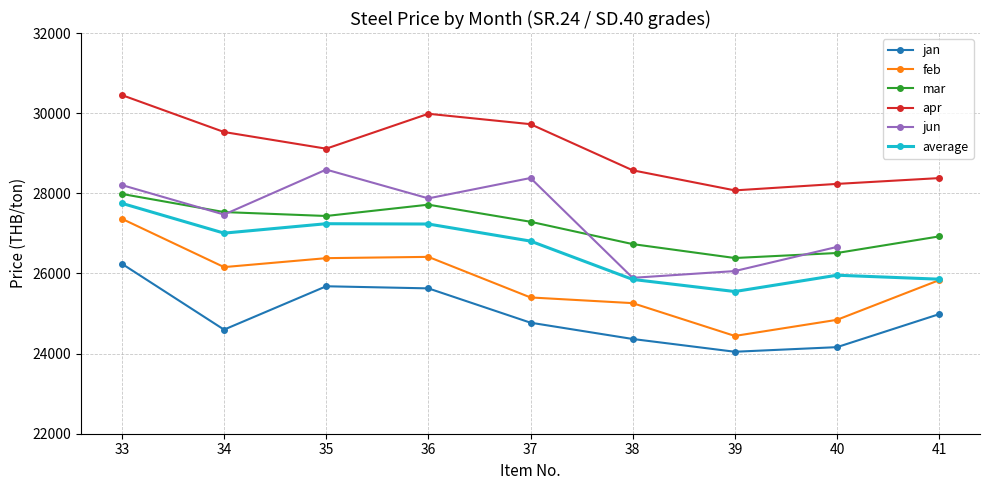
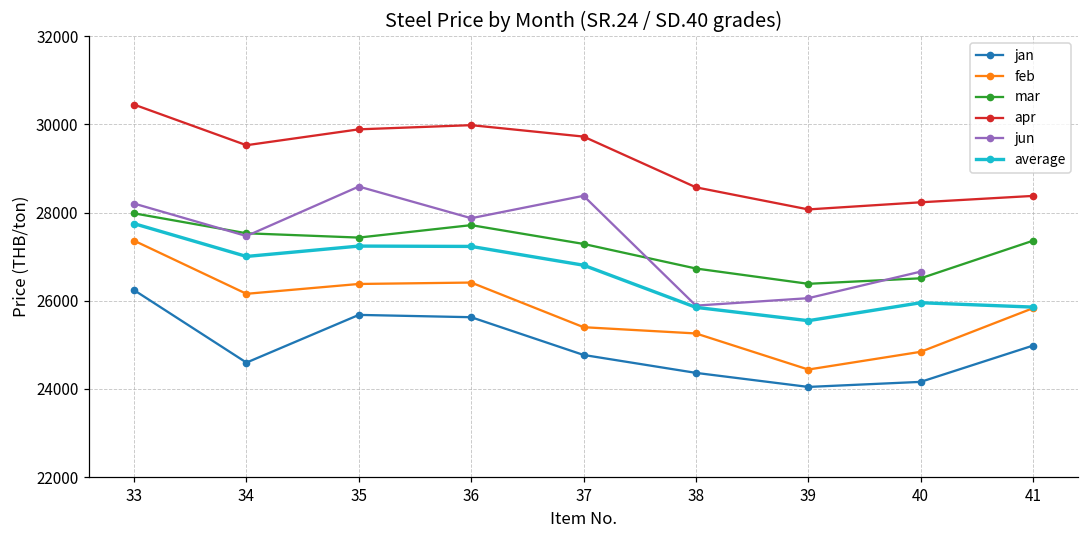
  {
    "jan": {
      "33": 26200,
      "34": 24600,
      "35": 25700,
      "36": 25600,
      "37": 24800,
      "38": 24400,
      "39": 24000,
      "40": 24200,
      "41": 25000
    },
    "feb": {
      "33": 27400,
      "34": 26200,
      "35": 26400,
      "36": 26400,
      "37": 25400,
      "38": 25300,
      "39": 24400,
      "40": 24800
    },
    "mar": {
      "33": 28000,
      "35": 27400,
      "36": 27700,
      "37": 27300,
      "38": 26700,
      "39": 26400,
      "40": 26500,
-     "41": 26900
+     "41": 27400
    },
    "apr": {
      "33": 30500,
      "34": 29500,
-     "35": 29100,
+     "35": 29900,
      "36": 30000,
      "37": 29700,
      "38": 28600,
      "39": 28100,
      "40": 28200,
      "41": 28400
    },
    "jun": {
      "33": 28200,
      "35": 28600,
      "36": 27900,
      "37": 28400,
      "39": 26100,
      "40": 26700
    },
    "average": {
      "33": 27700,
      "34": 27000,
      "35": 27200,
      "36": 27200,
      "37": 26800,
      "39": 25500,
      "40": 26000
    }
  }
